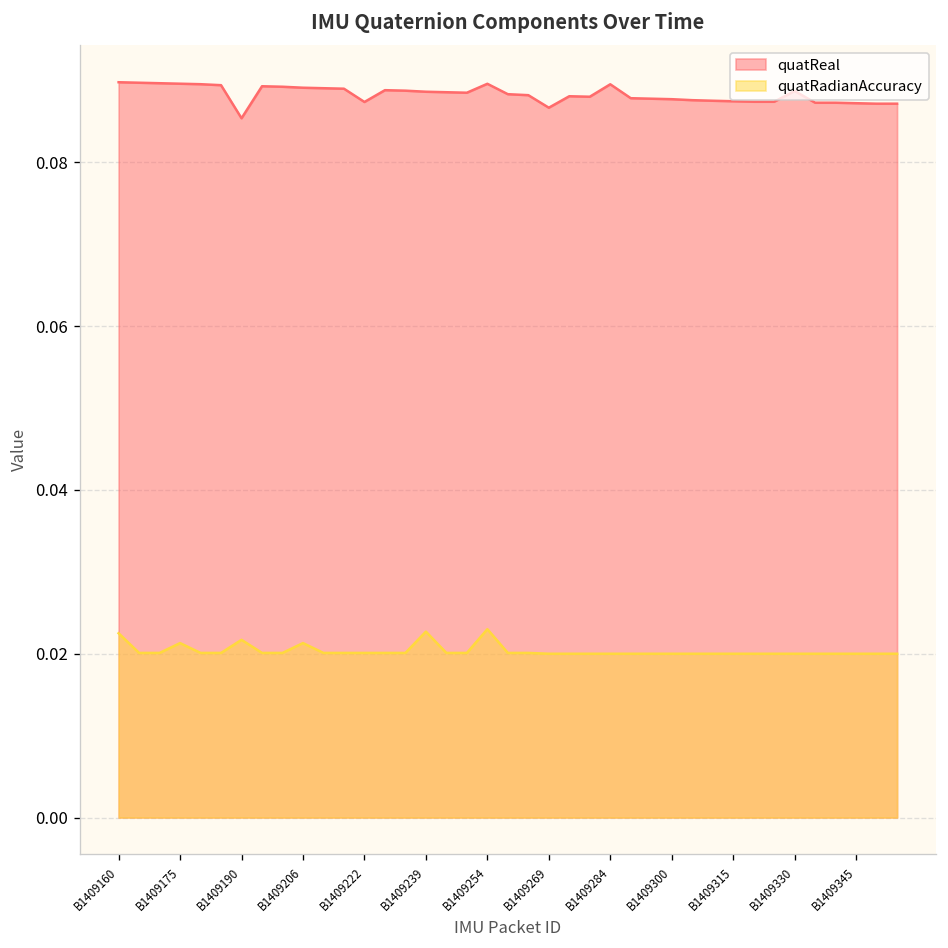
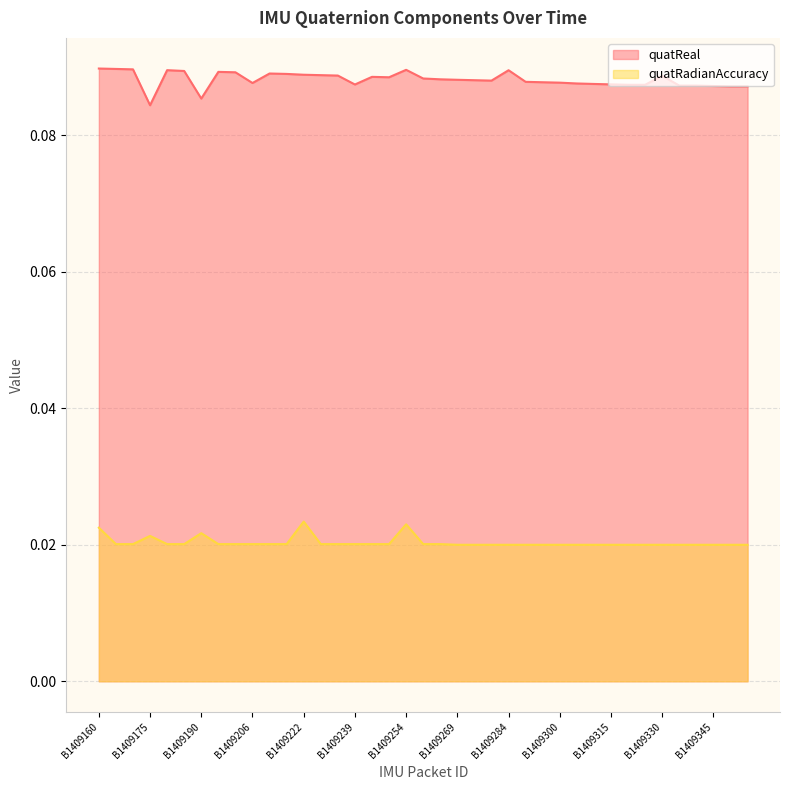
  {
    "quatReal": {
      "B1409160": 0.090,
-     "B1409175": 0.090,
+     "B1409175": 0.084,
      "B1409190": 0.085,
-     "B1409206": 0.089,
-     "B1409222": 0.087,
-     "B1409239": 0.089,
+     "B1409206": 0.088,
+     "B1409222": 0.089,
+     "B1409239": 0.087,
      "B1409254": 0.090,
-     "B1409269": 0.087,
+     "B1409269": 0.088,
      "B1409284": 0.090,
      "B1409300": 0.088
    },
    "quatRadianAccuracy": {
      "B1409160": 0.023,
      "B1409175": 0.021,
      "B1409190": 0.022,
-     "B1409206": 0.021,
-     "B1409222": 0.020,
-     "B1409239": 0.023,
+     "B1409206": 0.020,
+     "B1409222": 0.023,
+     "B1409239": 0.020,
      "B1409254": 0.023,
      "B1409269": 0.020,
      "B1409284": 0.020,
      "B1409300": 0.020,
      "B1409315": 0.020,
      "B1409330": 0.020,
      "B1409345": 0.020
    }
  }
